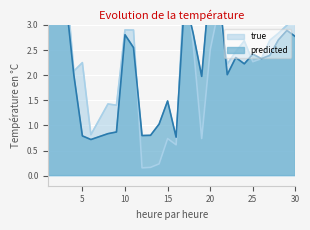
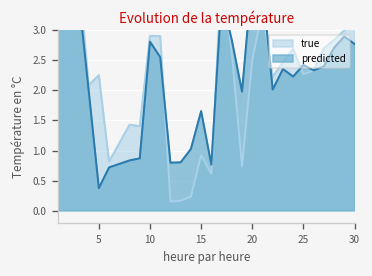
  {
    "true": {
      "5": 2.2,
      "10": 2.9,
-     "15": 0.7,
+     "15": 0.9,
      "20": 2.5,
      "25": 2.3
    },
    "predicted": {
-     "5": 0.8,
+     "5": 0.4,
      "10": 2.8,
-     "15": 1.5,
+     "15": 1.7,
      "30": 2.8
    }
  }
